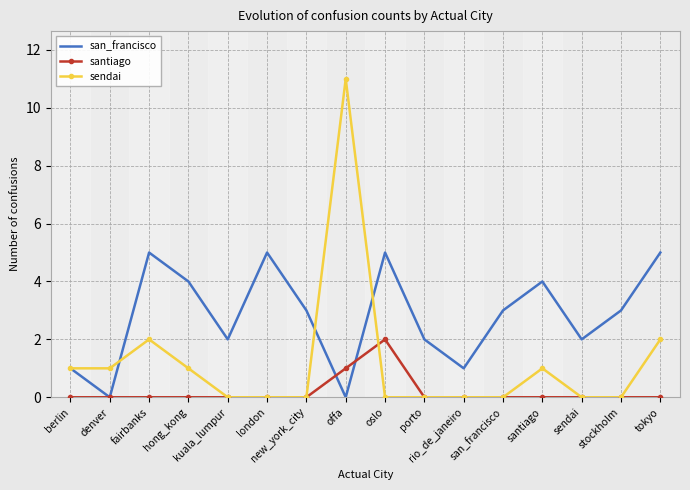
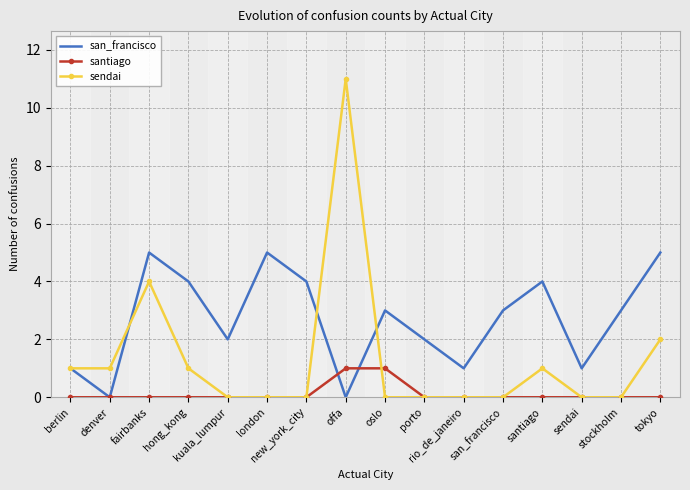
  {
    "san_francisco": {
      "fairbanks": 5,
      "hong_kong": 4,
      "kuala_lumpur": 2,
      "london": 5,
-     "new_york_city": 3,
+     "new_york_city": 4,
      "offa": 0,
-     "oslo": 5,
+     "oslo": 3,
      "porto": 2,
      "rio_de_janeiro": 1,
      "san_francisco": 3,
      "santiago": 4,
-     "sendai": 2,
+     "sendai": 1,
      "stockholm": 3,
      "tokyo": 5
    },
    "santiago": {
      "berlin": 0,
      "fairbanks": 0,
      "hong_kong": 0,
      "offa": 1,
-     "oslo": 2,
+     "oslo": 1,
      "santiago": 0,
      "tokyo": 0
    },
    "sendai": {
      "denver": 1,
-     "fairbanks": 2,
+     "fairbanks": 4,
      "hong_kong": 1,
      "offa": 11,
      "oslo": 0,
      "santiago": 1,
      "tokyo": 2
    }
  }
